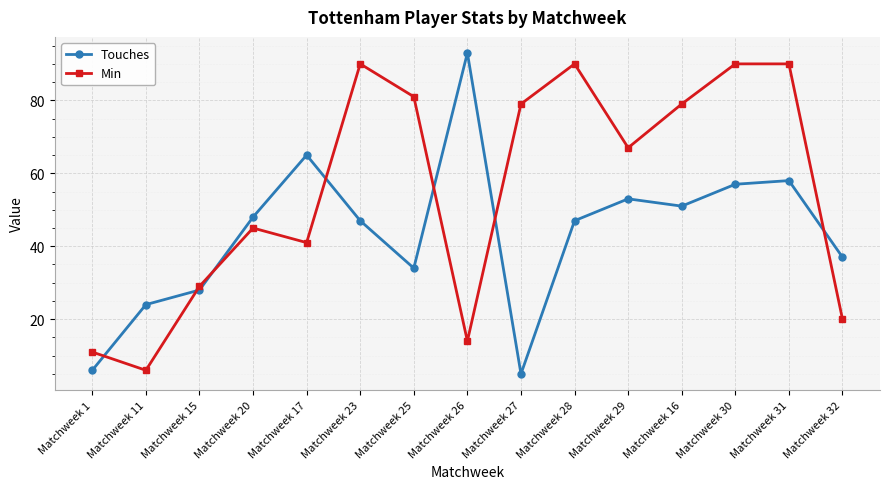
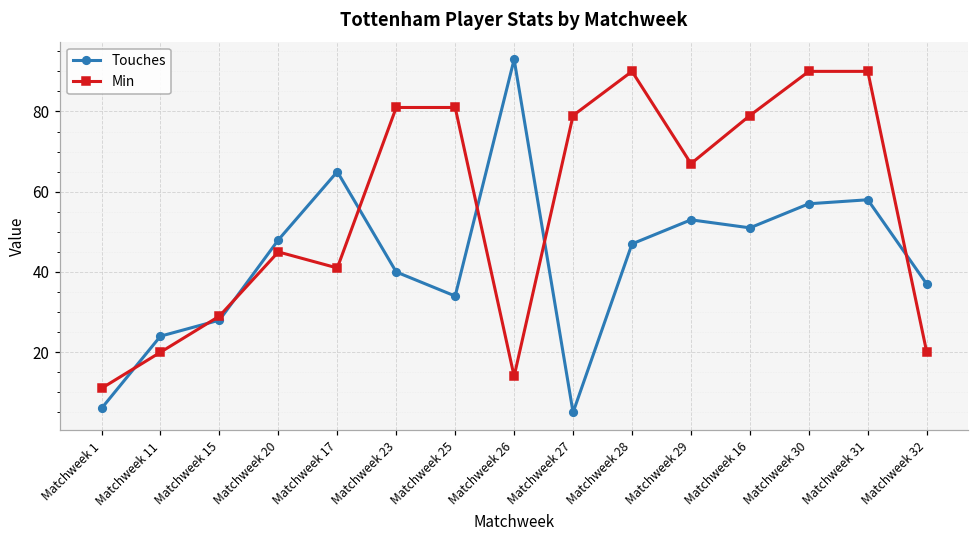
  {
    "Touches": {
      "Matchweek 1": 6,
      "Matchweek 11": 24,
      "Matchweek 15": 28,
      "Matchweek 20": 48,
      "Matchweek 17": 65,
-     "Matchweek 23": 47,
+     "Matchweek 23": 40,
      "Matchweek 25": 34,
      "Matchweek 26": 93,
      "Matchweek 27": 5,
      "Matchweek 28": 47,
      "Matchweek 29": 53,
      "Matchweek 16": 51,
      "Matchweek 30": 57,
      "Matchweek 31": 58,
      "Matchweek 32": 37
    },
    "Min": {
      "Matchweek 1": 11,
-     "Matchweek 11": 6,
+     "Matchweek 11": 20,
      "Matchweek 15": 29,
      "Matchweek 20": 45,
      "Matchweek 17": 41,
-     "Matchweek 23": 90,
+     "Matchweek 23": 81,
      "Matchweek 25": 81,
      "Matchweek 26": 14,
      "Matchweek 27": 79,
      "Matchweek 28": 90,
      "Matchweek 29": 67,
      "Matchweek 16": 79,
      "Matchweek 30": 90,
      "Matchweek 31": 90,
      "Matchweek 32": 20
    }
  }
